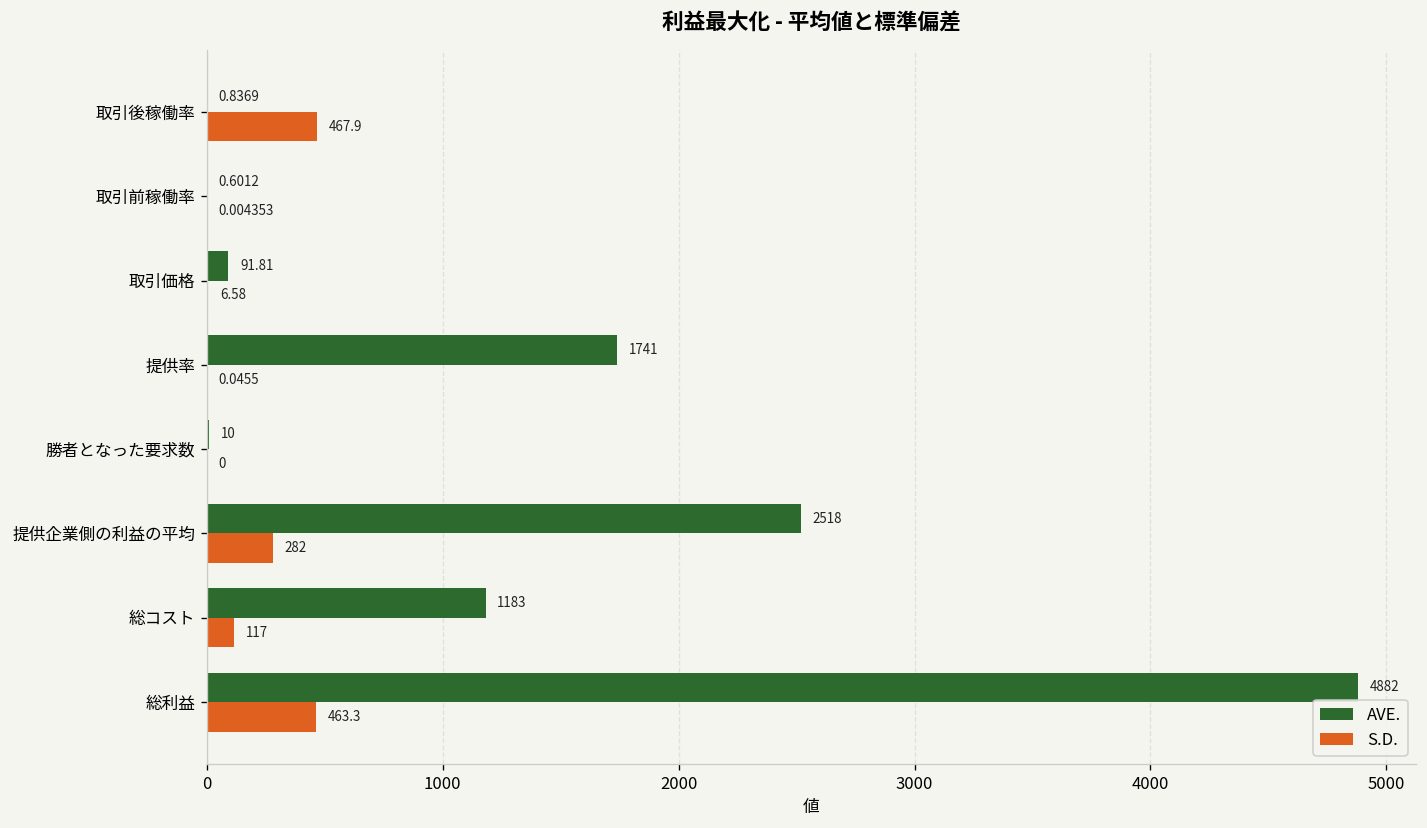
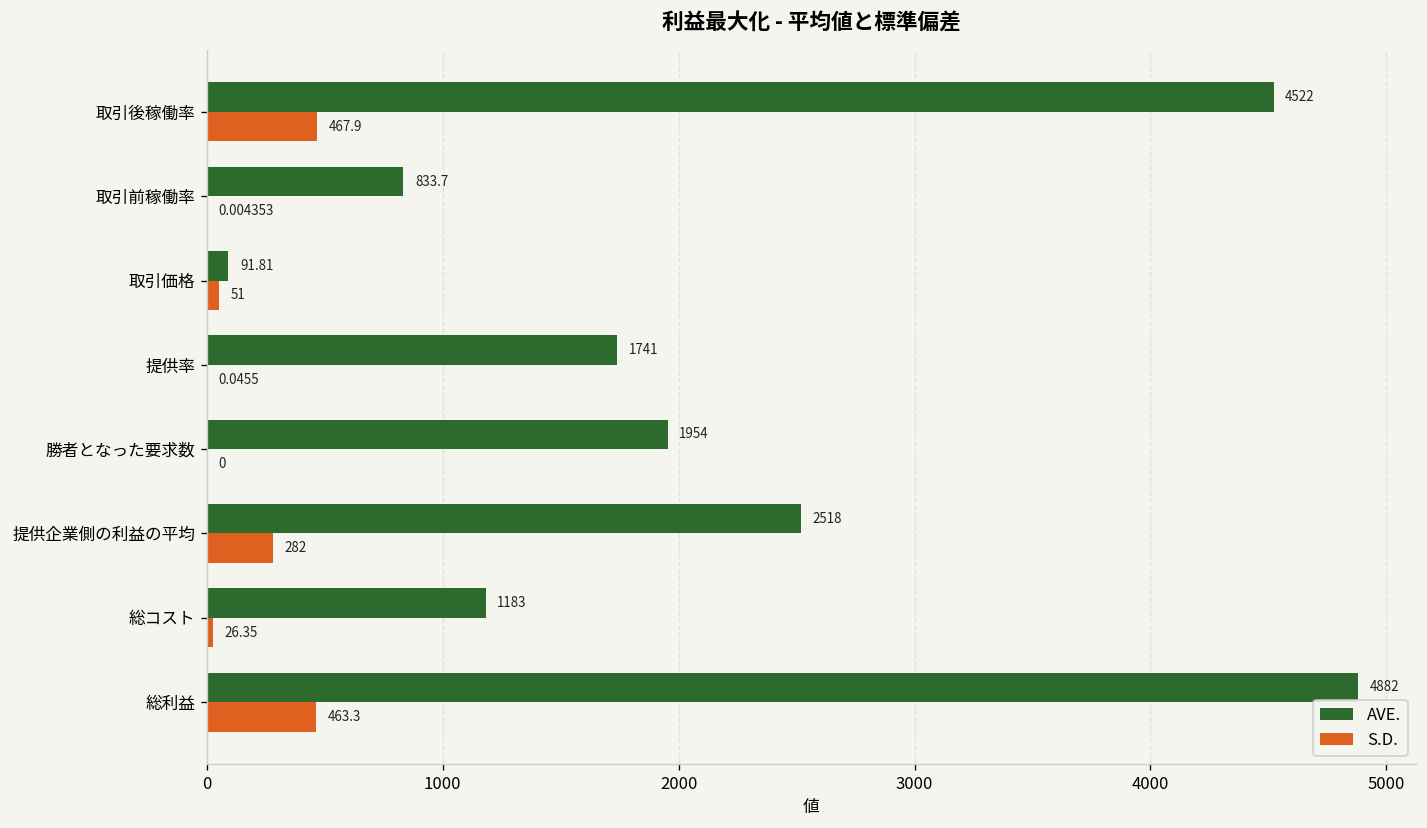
  {
    "AVE.": {
-     "取引後稼働率": 0.8369,
-     "取引前稼働率": 0.6012,
+     "取引後稼働率": 4522,
+     "取引前稼働率": 833.7,
      "取引価格": 91.81,
      "提供率": 1741,
-     "勝者となった要求数": 10,
+     "勝者となった要求数": 1954,
      "提供企業側の利益の平均": 2518,
      "総コスト": 1183,
      "総利益": 4882
    },
    "S.D.": {
      "取引後稼働率": 467.9,
      "取引前稼働率": 0.004353,
-     "取引価格": 6.58,
+     "取引価格": 51,
      "提供率": 0.0455,
      "勝者となった要求数": 0,
      "提供企業側の利益の平均": 282,
-     "総コスト": 117,
+     "総コスト": 26.35,
      "総利益": 463.3
    }
  }
